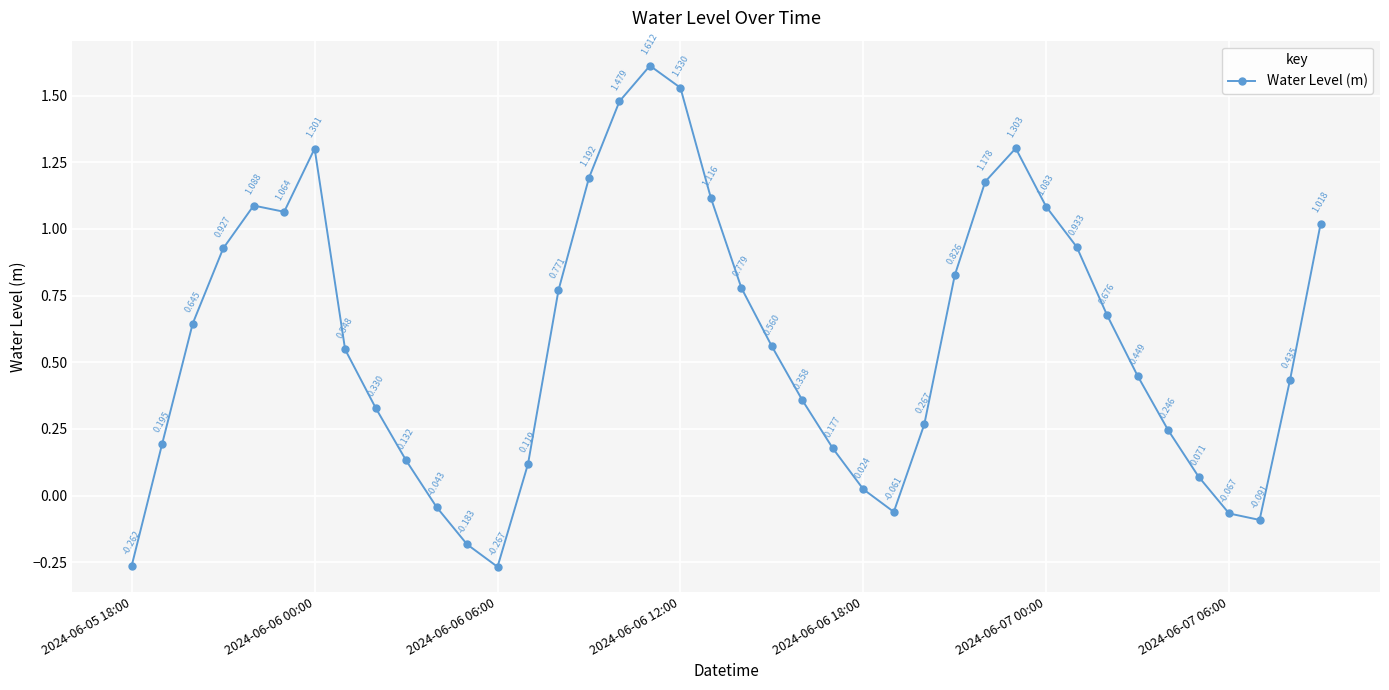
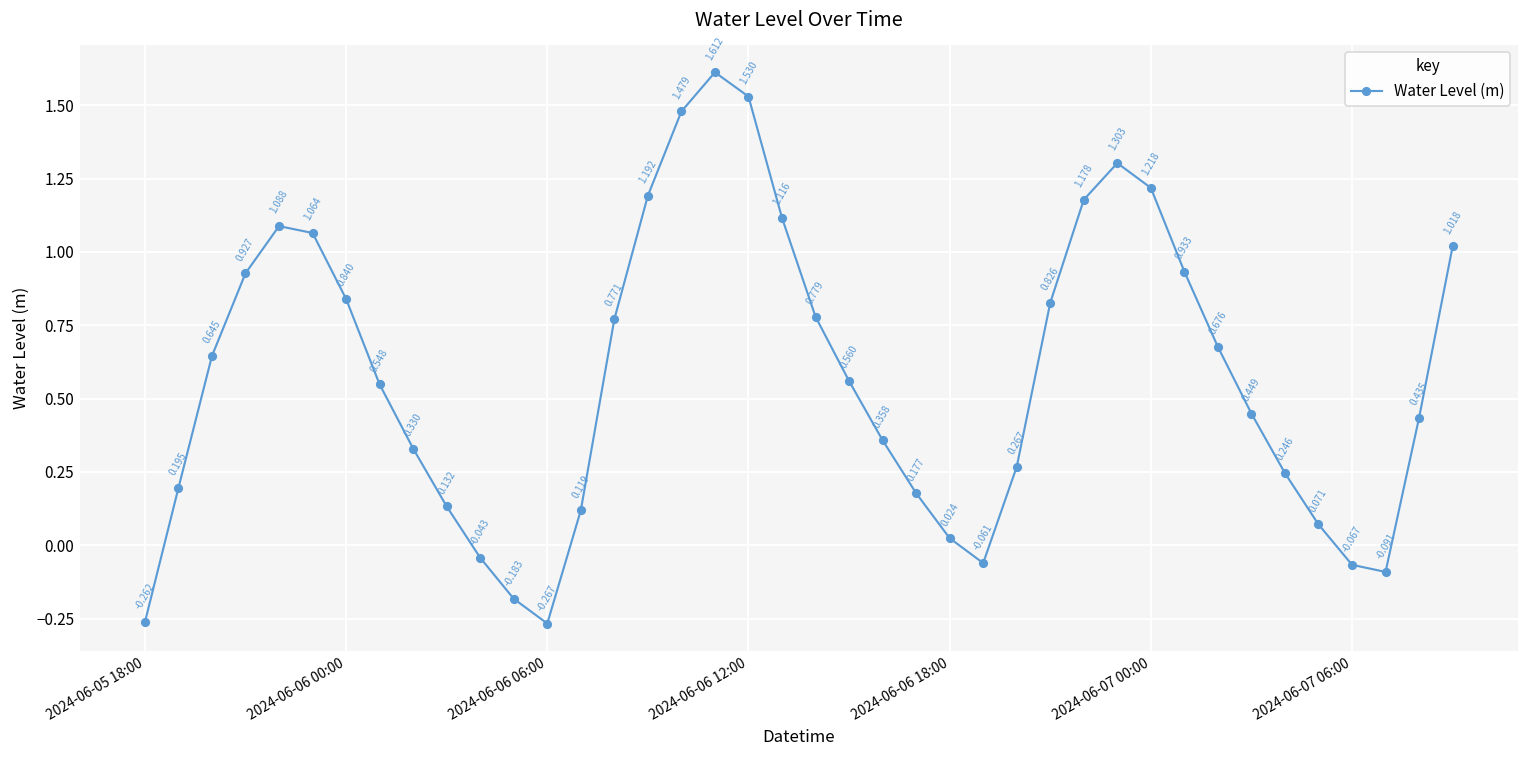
  {
    "2024-06-05 18:00": -0.262,
-   "2024-06-06 00:00": 1.301,
+   "2024-06-06 00:00": 0.840,
    "2024-06-06 06:00": -0.267,
    "2024-06-06 12:00": 1.530,
    "2024-06-06 18:00": 0.024,
-   "2024-06-07 00:00": 1.083,
+   "2024-06-07 00:00": 1.218,
    "2024-06-07 06:00": -0.067
  }
